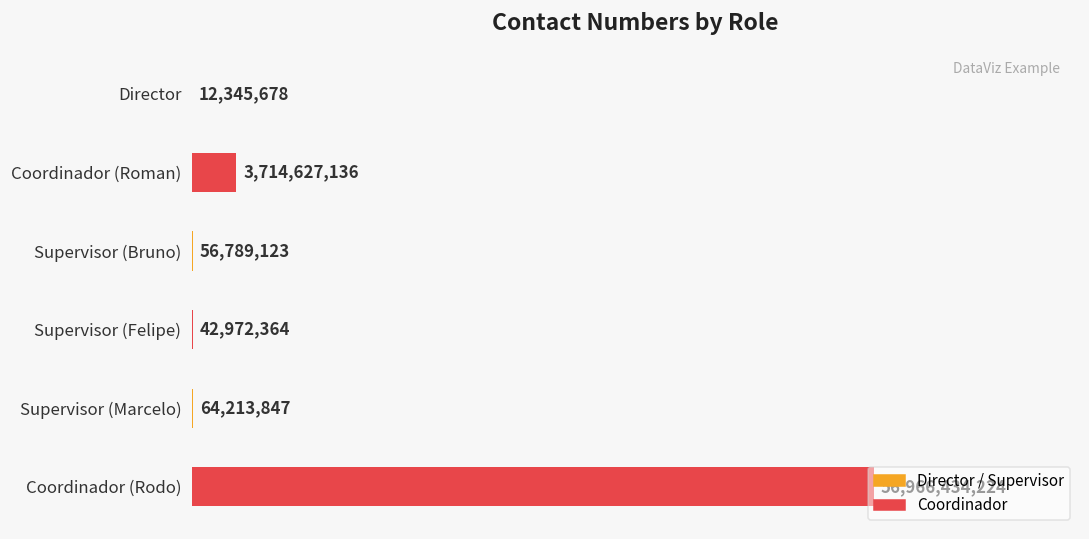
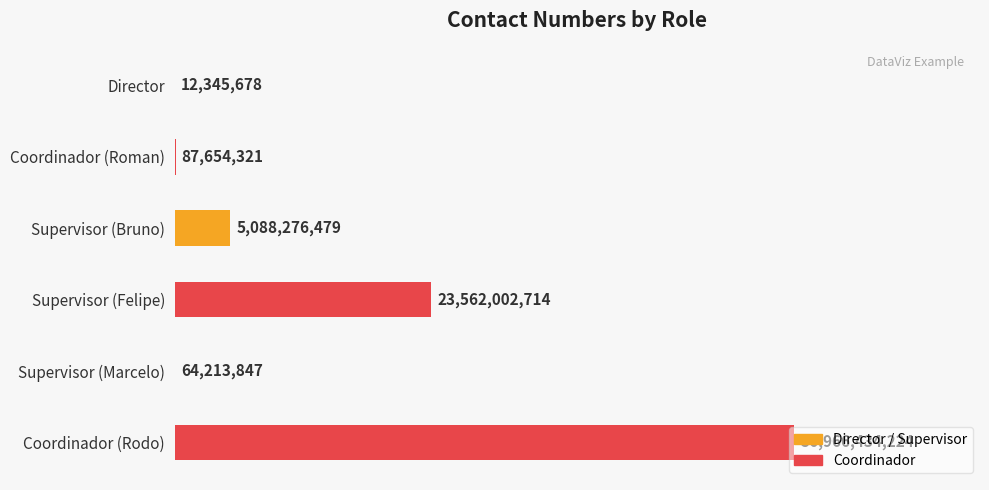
  {
    "Director": "12,345,678",
-   "Coordinador (Roman)": "3,714,627,136",
-   "Supervisor (Bruno)": "56,789,123",
-   "Supervisor (Felipe)": "42,972,364",
+   "Coordinador (Roman)": "87,654,321",
+   "Supervisor (Bruno)": "5,088,276,479",
+   "Supervisor (Felipe)": "23,562,002,714",
    "Supervisor (Marcelo)": "64,213,847"
  }
